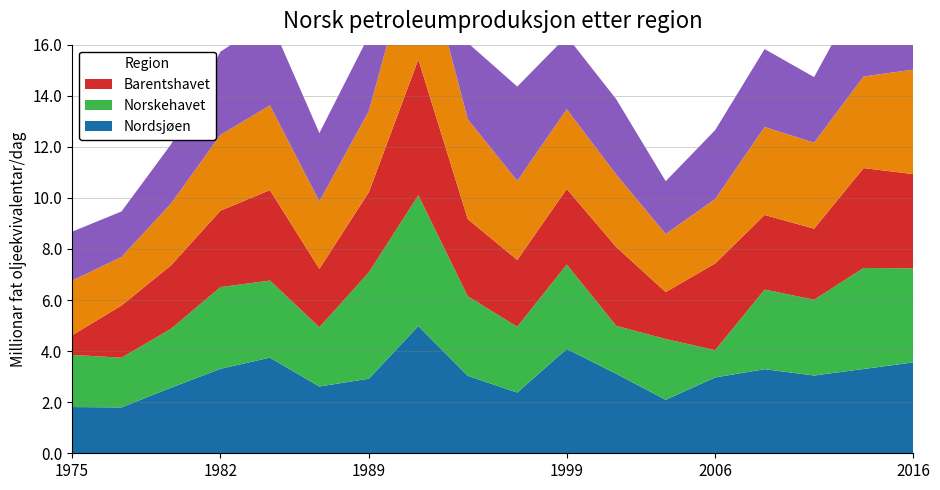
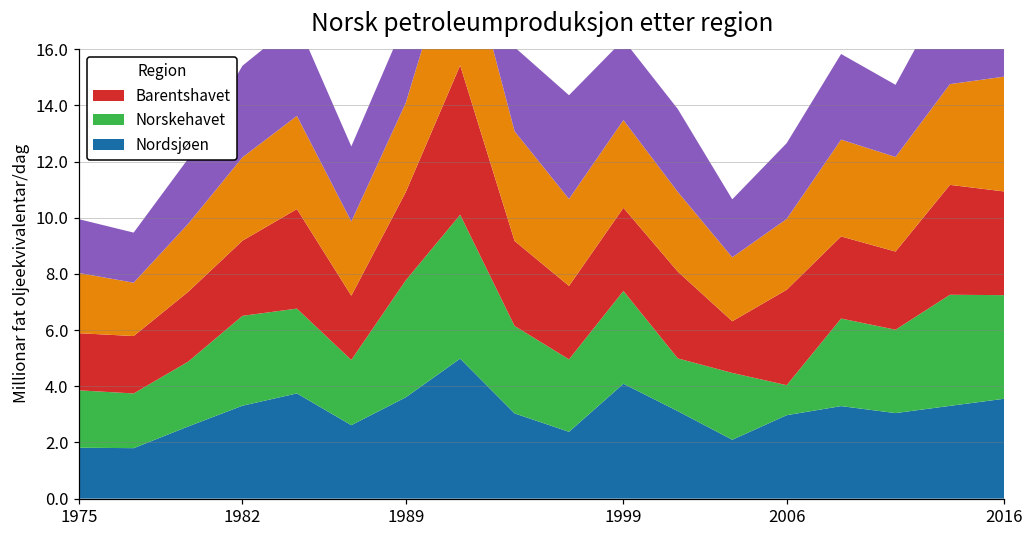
  {
    "Nordsjøen": {
-     "1989": 2.9
+     "1989": 3.6
    },
    "Barentshavet": {
-     "1975": 0.8,
-     "1982": 3.0
+     "1975": 2.0,
+     "1982": 2.7
    }
  }
